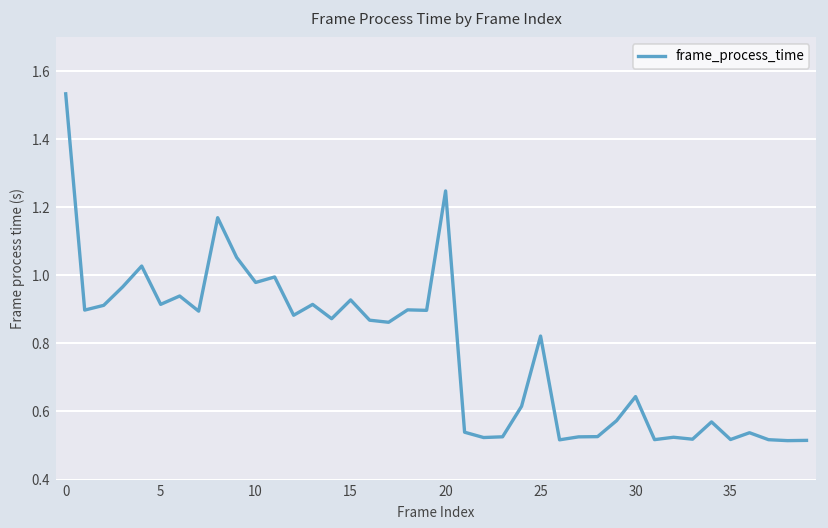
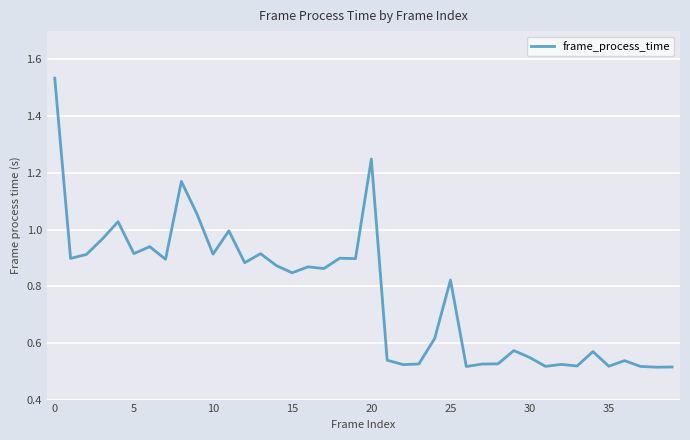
  {
    "0": 1.53,
    "5": 0.91,
-   "10": 0.98,
-   "15": 0.93,
+   "10": 0.91,
+   "15": 0.85,
    "20": 1.25,
    "25": 0.82,
-   "30": 0.64,
+   "30": 0.55,
    "35": 0.52
  }
